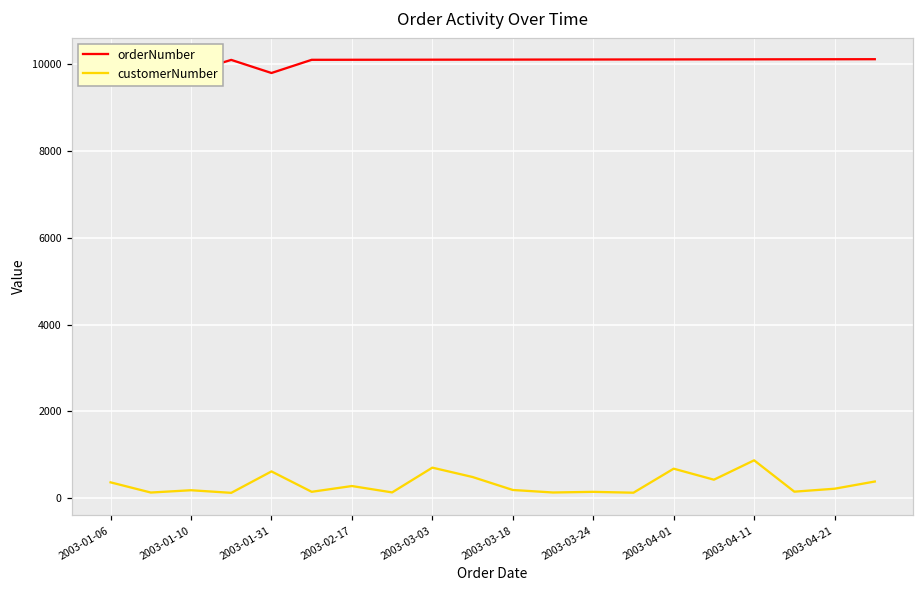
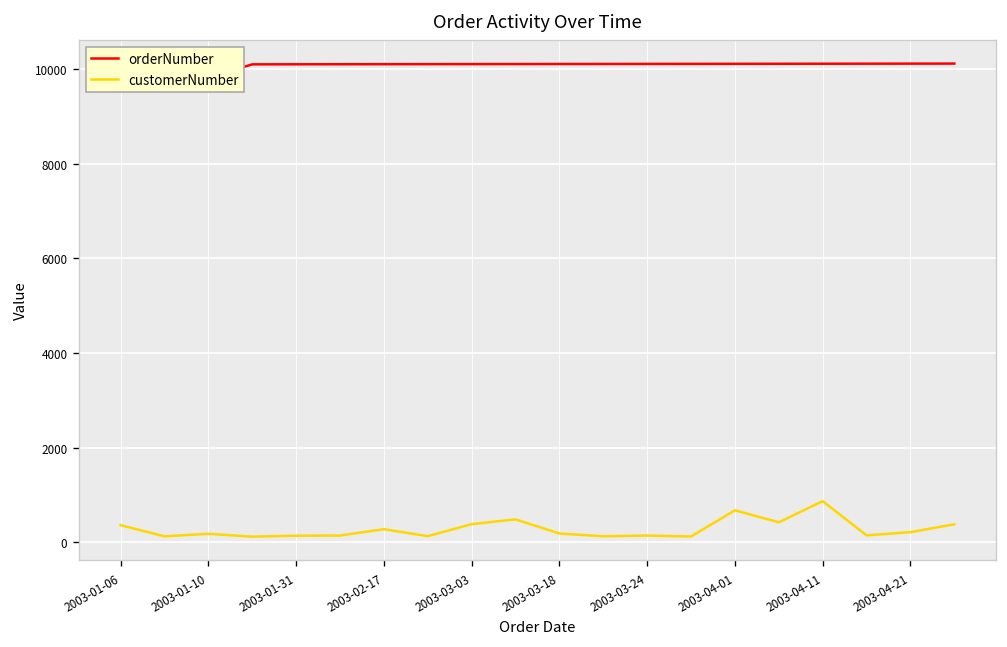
  {
    "orderNumber": {
-     "2003-01-31": 9800,
+     "2003-01-31": 10100,
      "2003-02-17": 10100,
      "2003-03-03": 10100,
      "2003-03-18": 10100,
      "2003-03-24": 10100,
      "2003-04-01": 10100,
      "2003-04-11": 10100,
      "2003-04-21": 10100
    },
    "customerNumber": {
      "2003-01-06": 400,
      "2003-01-10": 200,
-     "2003-01-31": 600,
+     "2003-01-31": 100,
      "2003-02-17": 300,
-     "2003-03-03": 700,
+     "2003-03-03": 400,
      "2003-03-18": 200,
      "2003-03-24": 100,
      "2003-04-01": 700,
      "2003-04-11": 900,
      "2003-04-21": 200
    }
  }
